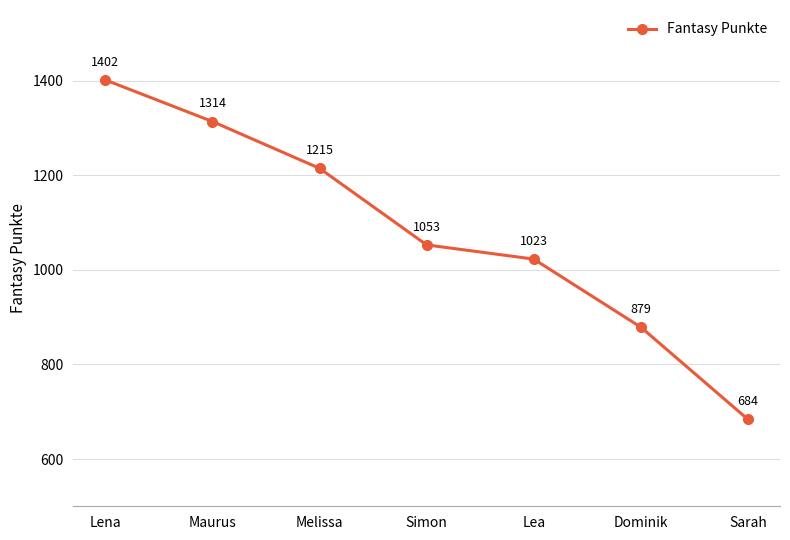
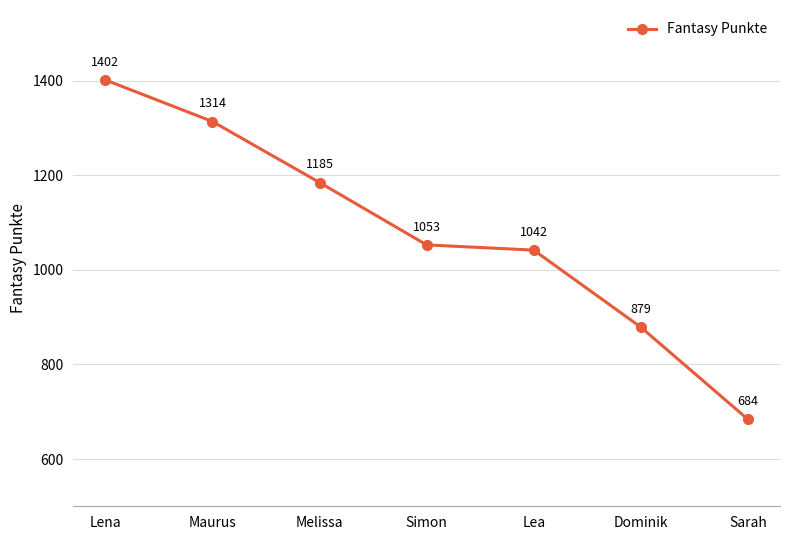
  {
    "Lena": 1402,
    "Maurus": 1314,
-   "Melissa": 1215,
+   "Melissa": 1185,
    "Simon": 1053,
-   "Lea": 1023,
+   "Lea": 1042,
    "Dominik": 879,
    "Sarah": 684
  }
